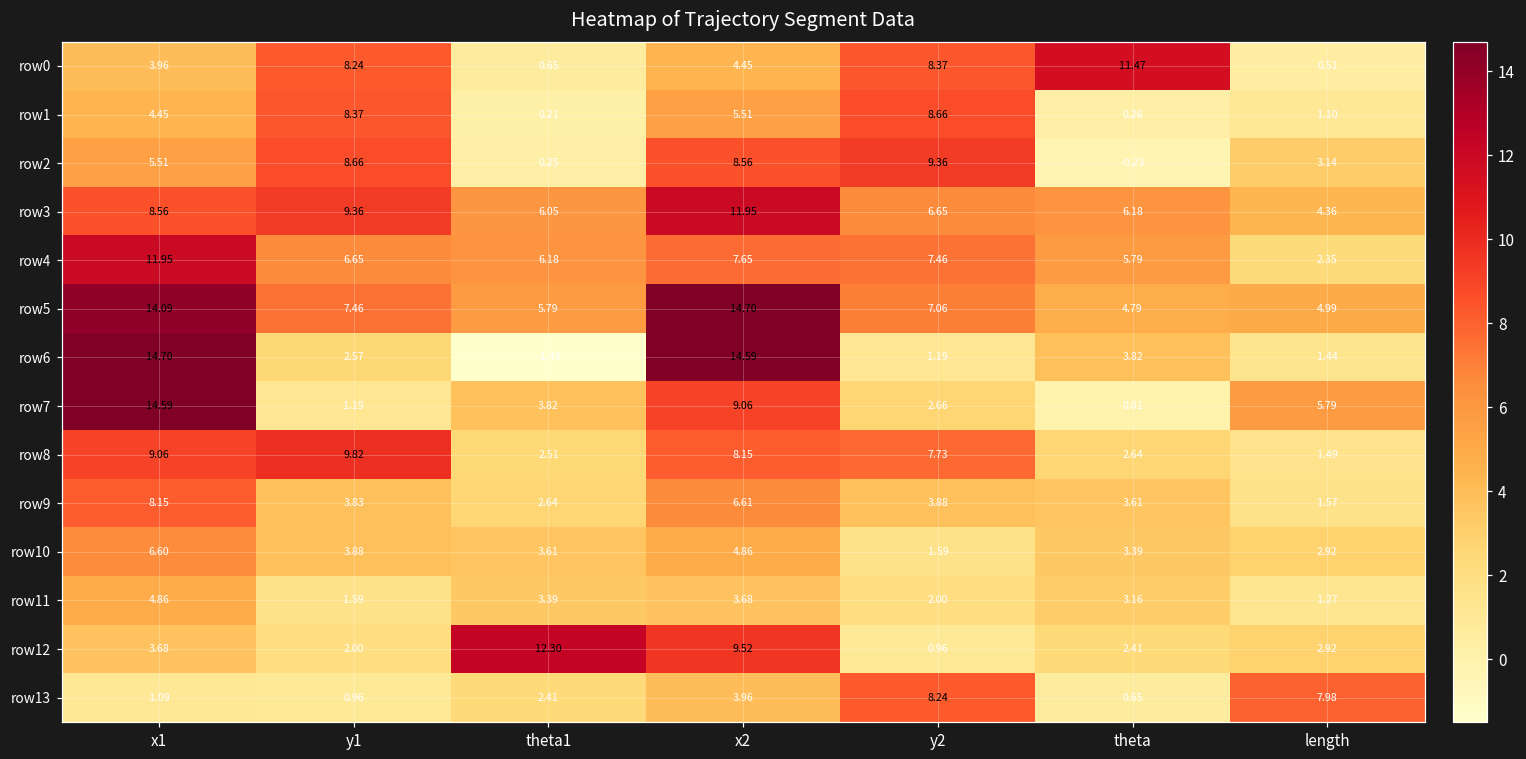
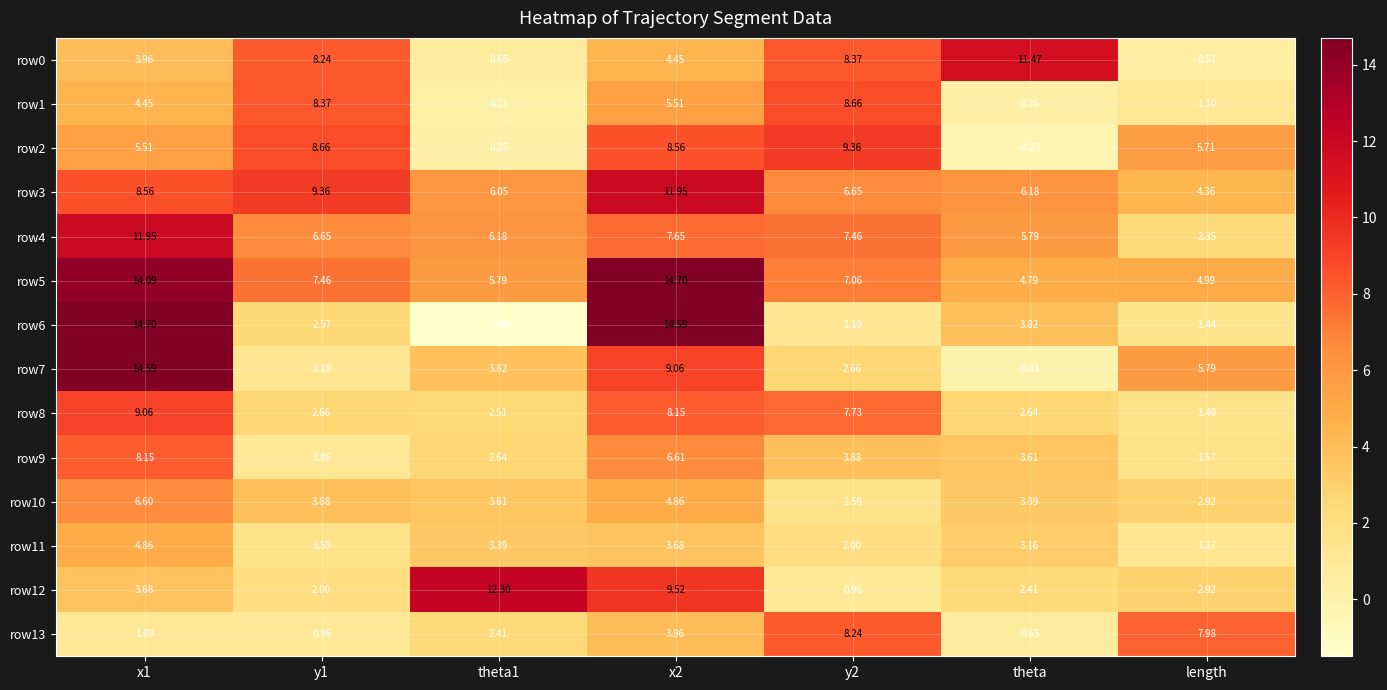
  {
    "row0": {
      "x1": 3.96,
      "y1": 8.24,
      "theta1": 0.65,
      "x2": 4.45,
      "y2": 8.37,
      "theta": 11.47,
      "length": 0.51
    },
    "row1": {
      "x1": 4.45,
      "y1": 8.37,
      "theta1": 0.21,
      "x2": 5.51,
      "y2": 8.66,
      "theta": 0.26,
      "length": 1.10
    },
    "row2": {
      "x1": 5.51,
      "y1": 8.66,
      "theta1": 0.25,
      "x2": 8.56,
      "y2": 9.36,
      "theta": -0.23,
-     "length": 3.14
+     "length": 5.71
    },
    "row3": {
      "x1": 8.56,
      "y1": 9.36,
      "theta1": 6.05,
      "x2": 11.95,
      "y2": 6.65,
      "theta": 6.18,
      "length": 4.36
    },
    "row4": {
      "x1": 11.95,
      "y1": 6.65,
      "theta1": 6.18,
      "x2": 7.65,
      "y2": 7.46,
      "theta": 5.79,
      "length": 2.35
    },
    "row5": {
      "x1": 14.09,
      "y1": 7.46,
      "theta1": 5.79,
      "x2": 14.70,
      "y2": 7.06,
      "theta": 4.79,
      "length": 4.99
    },
    "row6": {
      "x1": 14.70,
      "y1": 2.57,
      "theta1": -1.49,
      "x2": 14.59,
      "y2": 1.19,
      "theta": 3.82,
      "length": 1.44
    },
    "row7": {
      "x1": 14.59,
      "y1": 1.19,
      "theta1": 3.82,
      "x2": 9.06,
      "y2": 2.66,
      "theta": 0.01,
      "length": 5.79
    },
    "row8": {
      "x1": 9.06,
-     "y1": 9.82,
+     "y1": 2.66,
      "theta1": 2.51,
      "x2": 8.15,
      "y2": 7.73,
      "theta": 2.64,
      "length": 1.49
    },
    "row9": {
      "x1": 8.15,
-     "y1": 3.83,
+     "y1": 1.05,
      "theta1": 2.64,
      "x2": 6.61,
      "y2": 3.88,
      "theta": 3.61,
      "length": 1.57
    },
    "row10": {
      "x1": 6.60,
      "y1": 3.88,
      "theta1": 3.61,
      "x2": 4.86,
      "y2": 1.59,
      "theta": 3.39,
      "length": 2.92
    },
    "row11": {
      "x1": 4.86,
      "y1": 1.59,
      "theta1": 3.39,
      "x2": 3.68,
      "y2": 2.00,
      "theta": 3.16,
      "length": 1.27
    },
    "row12": {
      "x1": 3.68,
      "y1": 2.00,
      "theta1": 12.30,
      "x2": 9.52,
      "y2": 0.96,
      "theta": 2.41,
      "length": 2.92
    },
    "row13": {
      "x1": 1.09,
      "y1": 0.96,
      "theta1": 2.41,
      "x2": 3.96,
      "y2": 8.24,
      "theta": 0.65,
      "length": 7.98
    }
  }
